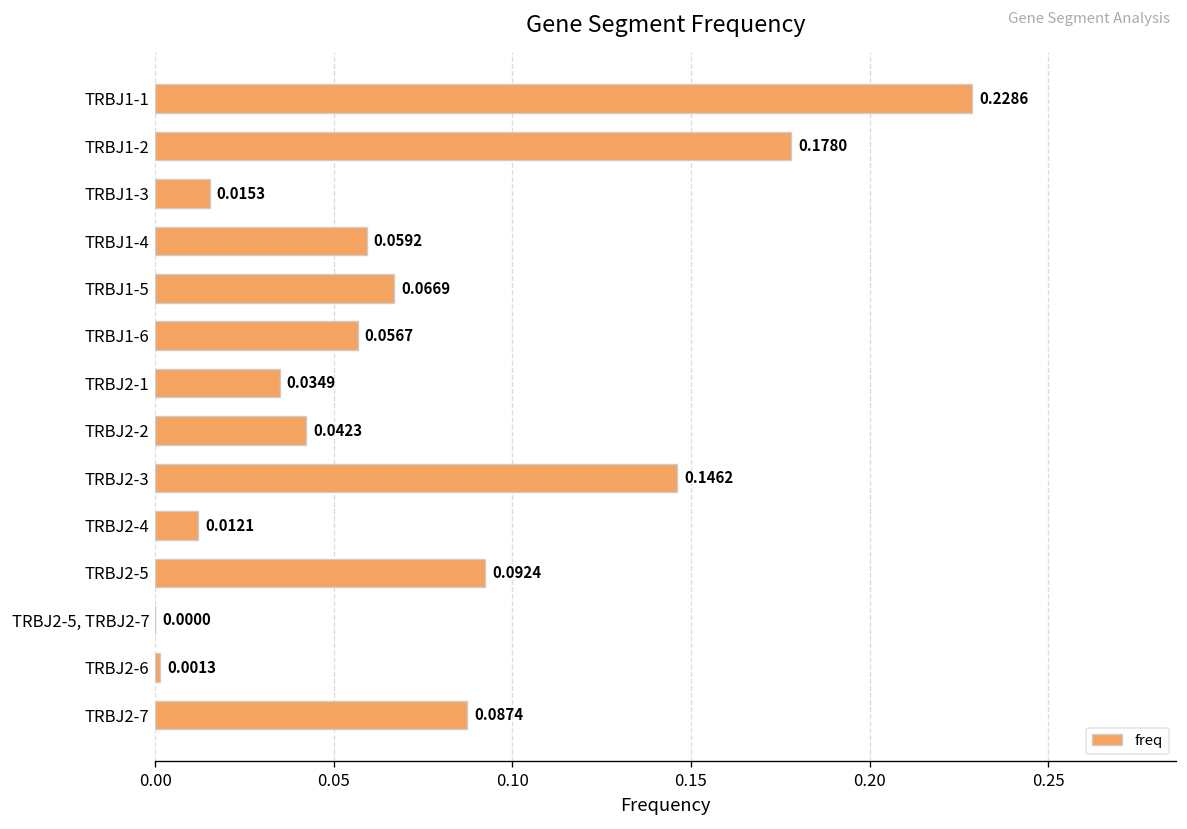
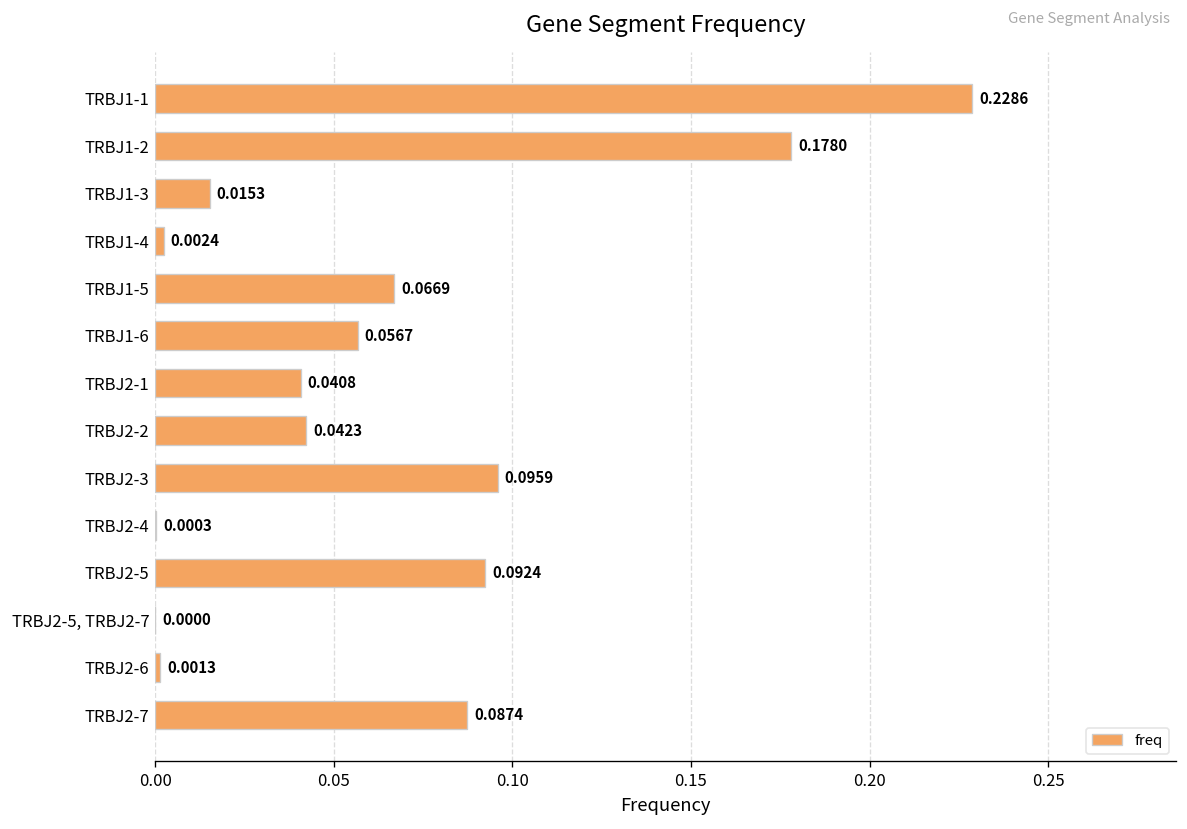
  {
    "TRBJ1-1": 0.2286,
    "TRBJ1-2": 0.1780,
    "TRBJ1-3": 0.0153,
-   "TRBJ1-4": 0.0592,
+   "TRBJ1-4": 0.0024,
    "TRBJ1-5": 0.0669,
    "TRBJ1-6": 0.0567,
-   "TRBJ2-1": 0.0349,
+   "TRBJ2-1": 0.0408,
    "TRBJ2-2": 0.0423,
-   "TRBJ2-3": 0.1462,
-   "TRBJ2-4": 0.0121,
+   "TRBJ2-3": 0.0959,
+   "TRBJ2-4": 0.0003,
    "TRBJ2-5": 0.0924,
    "TRBJ2-5, TRBJ2-7": 0.0000,
    "TRBJ2-6": 0.0013,
    "TRBJ2-7": 0.0874
  }
